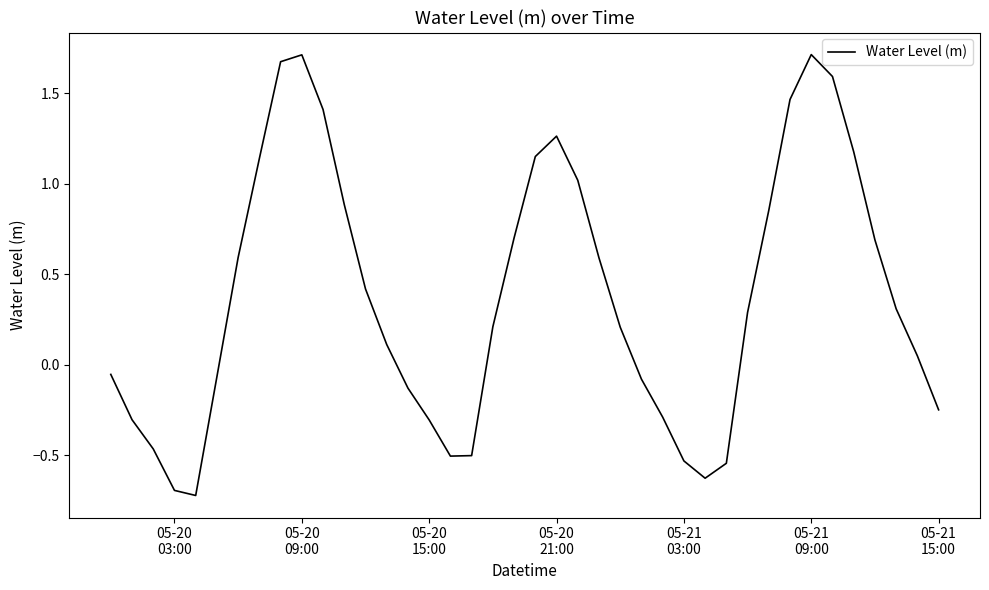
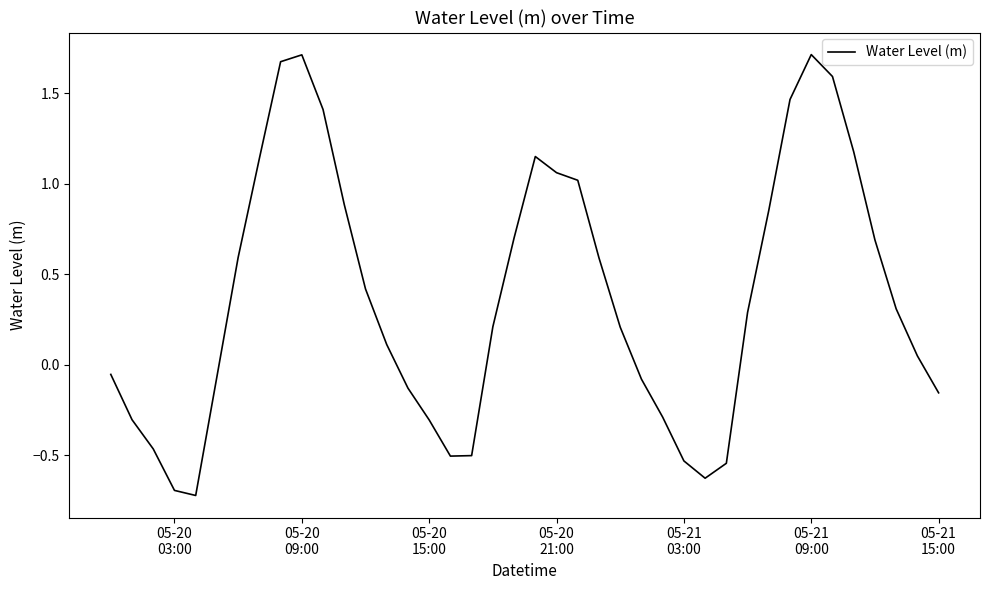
  {
    "05-20 03:00": -0.70,
    "05-20 09:00": 1.71,
    "05-20 15:00": -0.31,
-   "05-20 21:00": 1.26,
+   "05-20 21:00": 1.06,
    "05-21 03:00": -0.53,
    "05-21 09:00": 1.71,
-   "05-21 15:00": -0.25
+   "05-21 15:00": -0.16
  }
